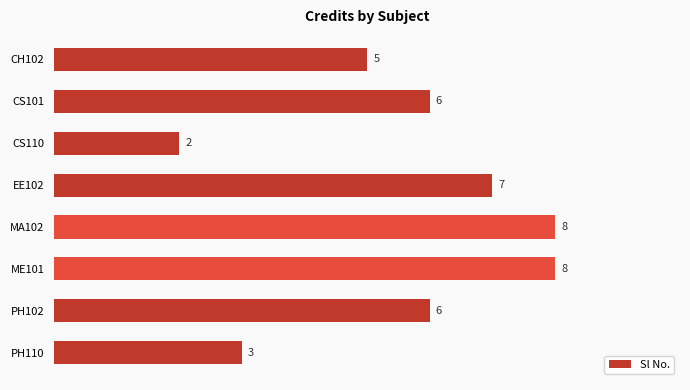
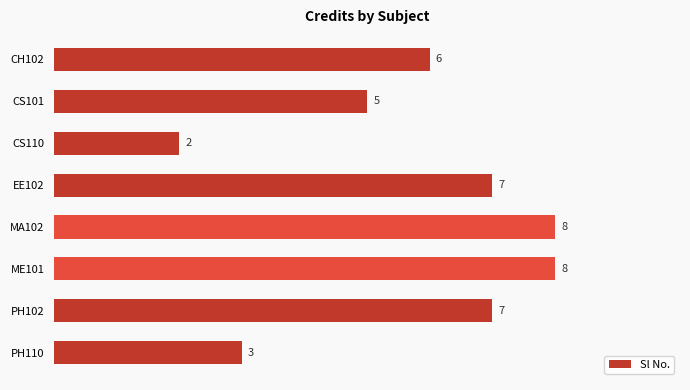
  {
-   "CH102": 5,
-   "CS101": 6,
+   "CH102": 6,
+   "CS101": 5,
    "CS110": 2,
    "EE102": 7,
    "MA102": 8,
    "ME101": 8,
-   "PH102": 6,
+   "PH102": 7,
    "PH110": 3
  }
